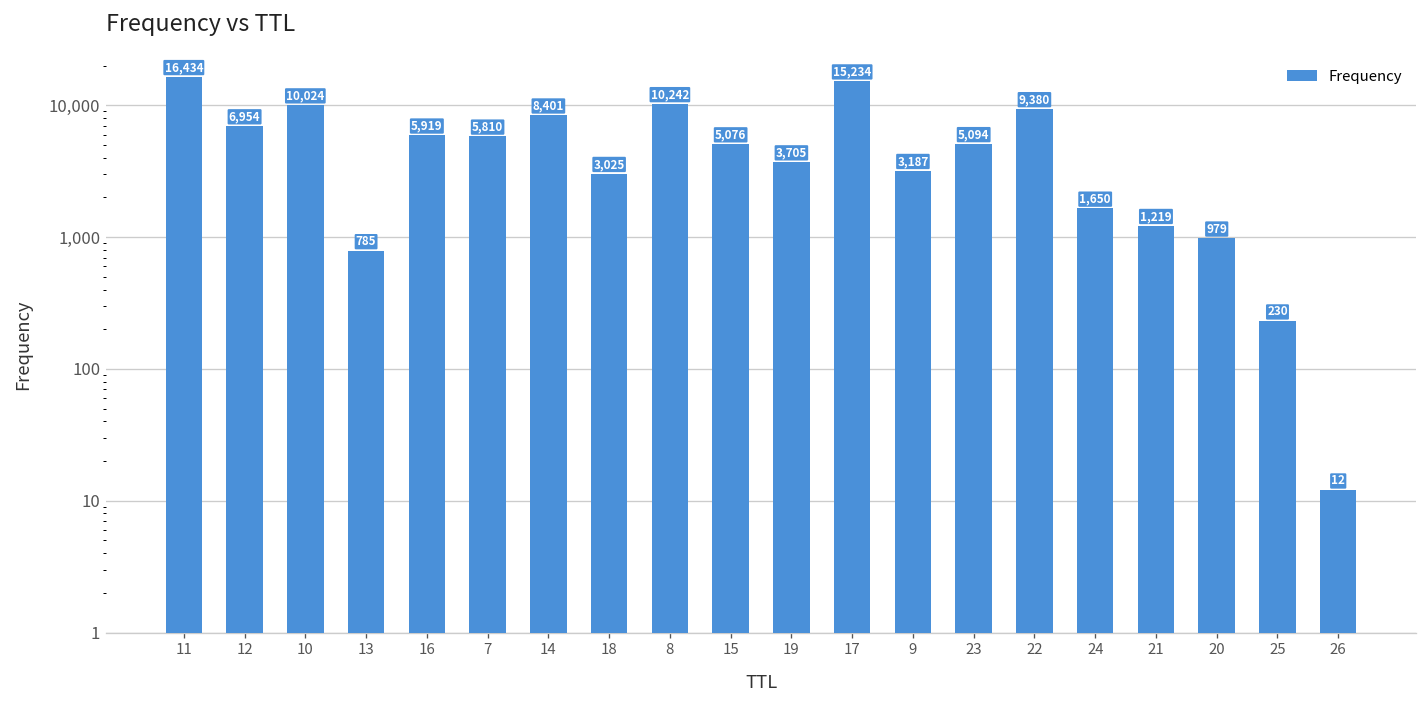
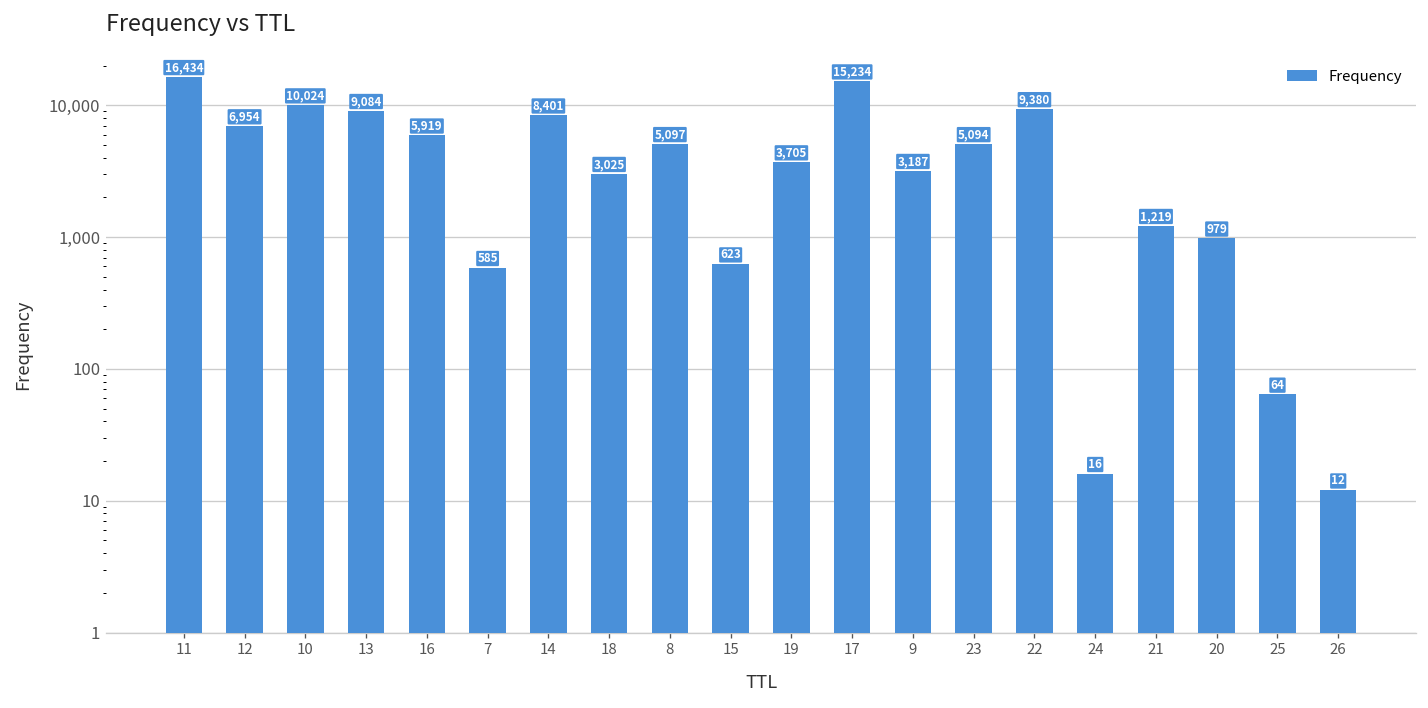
  {
-   "13": "785",
-   "7": "5,810",
-   "8": "10,242",
-   "15": "5,076",
-   "24": "1,650",
-   "25": "230"
+   "13": "9,084",
+   "7": "585",
+   "8": "5,097",
+   "15": "623",
+   "24": "16",
+   "25": "64"
  }
